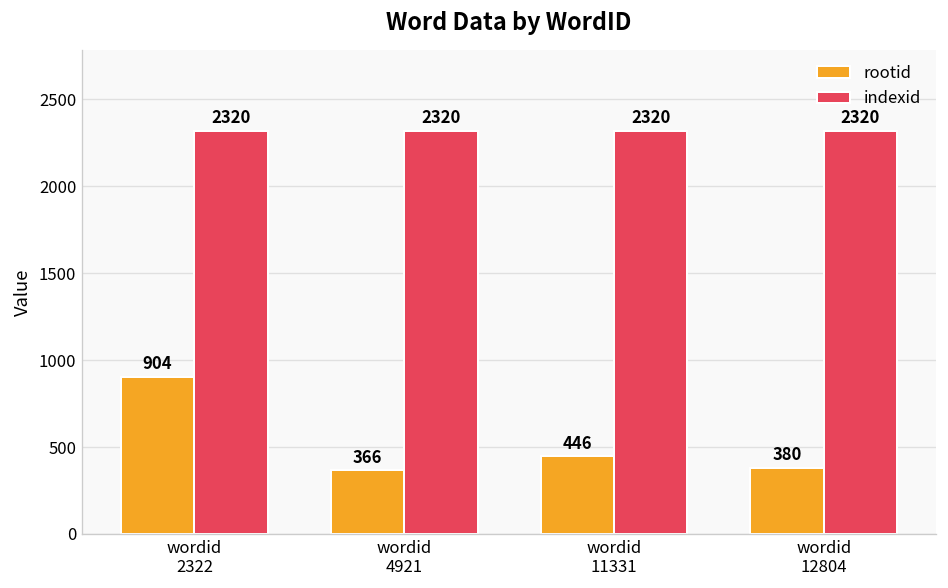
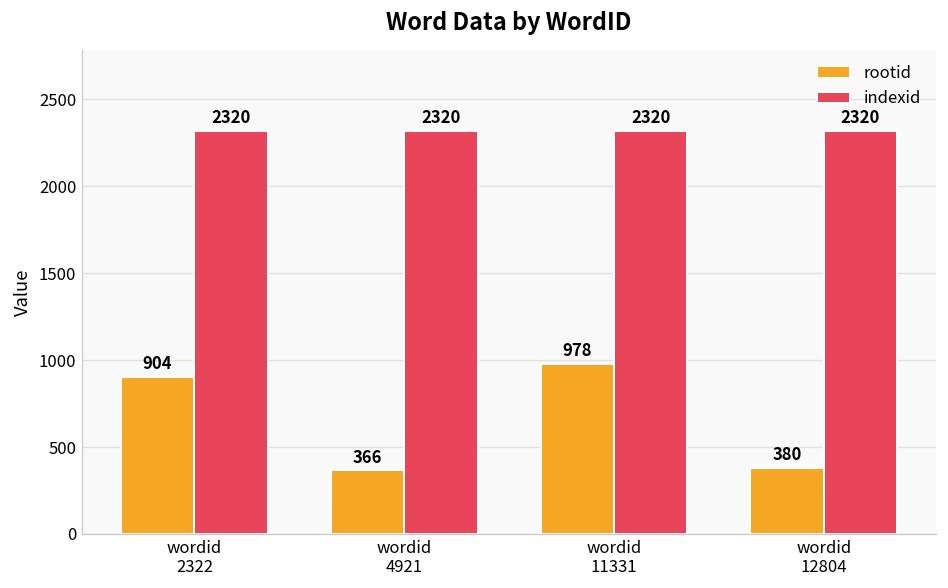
  {
    "rootid": {
      "wordid 2322": 904,
      "wordid 4921": 366,
-     "wordid 11331": 446,
+     "wordid 11331": 978,
      "wordid 12804": 380
    },
    "indexid": {
      "wordid 2322": 2320,
      "wordid 4921": 2320,
      "wordid 11331": 2320,
      "wordid 12804": 2320
    }
  }
